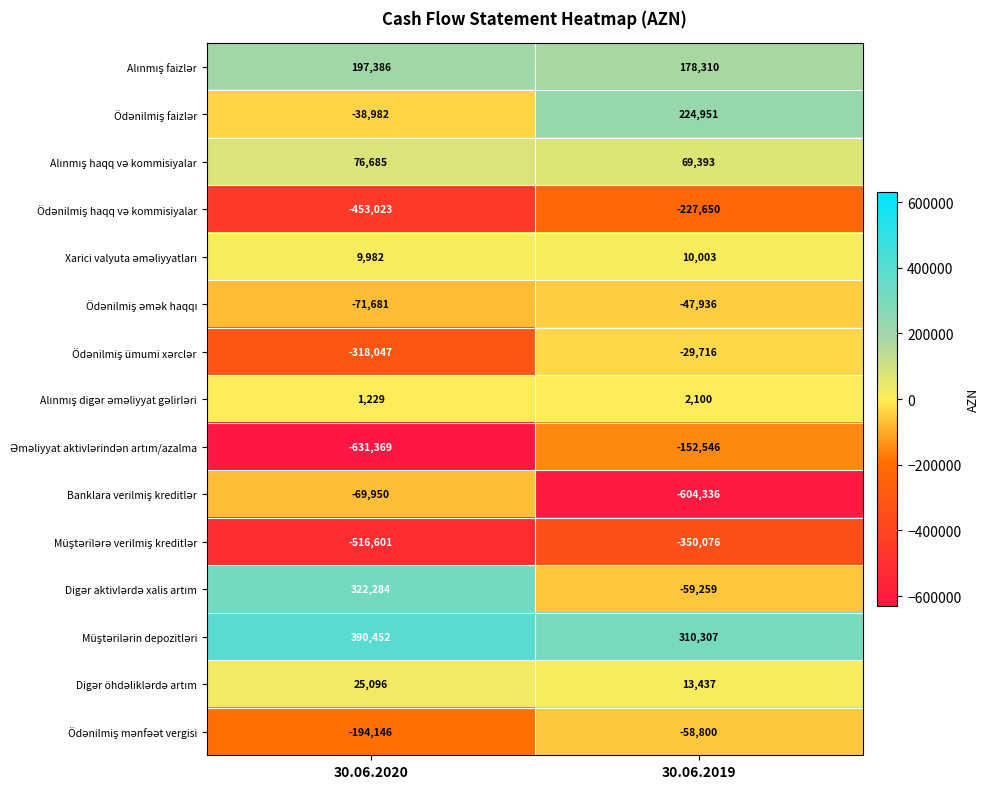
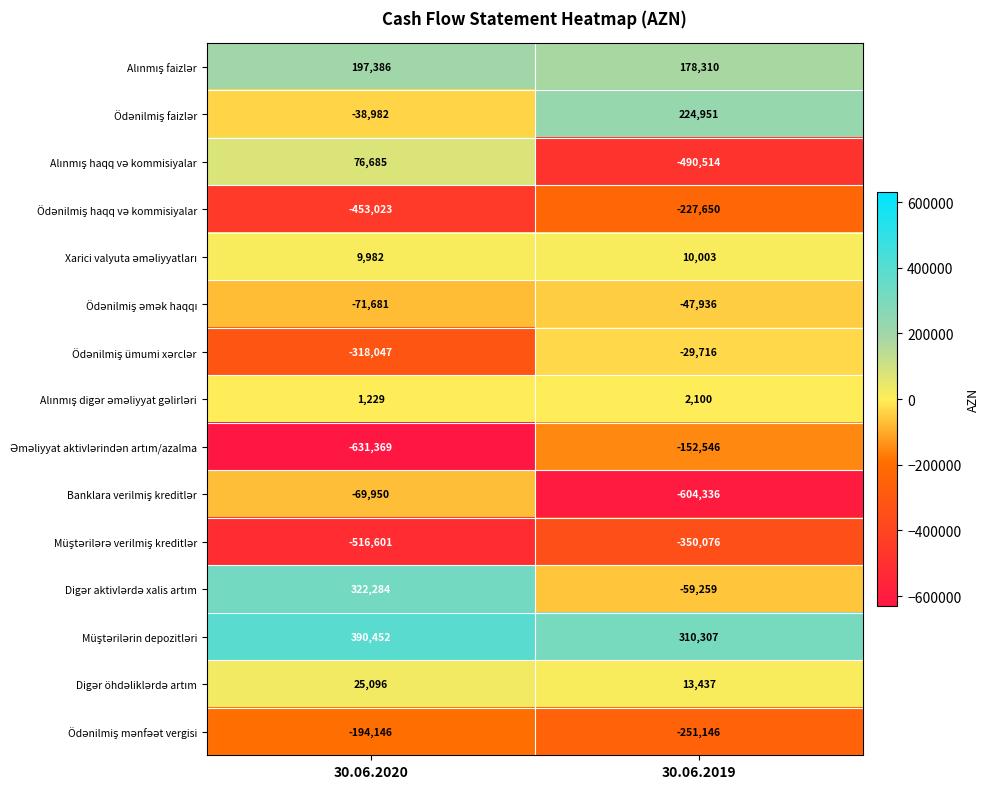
  {
    "Alınmış faizlər": {
      "30.06.2020": "197,386",
      "30.06.2019": "178,310"
    },
    "Ödənilmiş faizlər": {
      "30.06.2020": "-38,982",
      "30.06.2019": "224,951"
    },
    "Alınmış haqq və kommisiyalar": {
      "30.06.2020": "76,685",
-     "30.06.2019": "69,393"
+     "30.06.2019": "-490,514"
    },
    "Ödənilmiş haqq və kommisiyalar": {
      "30.06.2020": "-453,023",
      "30.06.2019": "-227,650"
    },
    "Xarici valyuta əməliyyatları": {
      "30.06.2020": "9,982",
      "30.06.2019": "10,003"
    },
    "Ödənilmiş əmək haqqı": {
      "30.06.2020": "-71,681",
      "30.06.2019": "-47,936"
    },
    "Ödənilmiş ümumi xərclər": {
      "30.06.2020": "-318,047",
      "30.06.2019": "-29,716"
    },
    "Alınmış digər əməliyyat gəlirləri": {
      "30.06.2020": "1,229",
      "30.06.2019": "2,100"
    },
    "Əməliyyat aktivlərindən artım/azalma": {
      "30.06.2020": "-631,369",
      "30.06.2019": "-152,546"
    },
    "Banklara verilmiş kreditlər": {
      "30.06.2020": "-69,950",
      "30.06.2019": "-604,336"
    },
    "Müştərilərə verilmiş kreditlər": {
      "30.06.2020": "-516,601",
      "30.06.2019": "-350,076"
    },
    "Digər aktivlərdə xalis artım": {
      "30.06.2020": "322,284",
      "30.06.2019": "-59,259"
    },
    "Müştərilərin depozitləri": {
      "30.06.2020": "390,452",
      "30.06.2019": "310,307"
    },
    "Digər öhdəliklərdə artım": {
      "30.06.2020": "25,096",
      "30.06.2019": "13,437"
    },
    "Ödənilmiş mənfəət vergisi": {
      "30.06.2020": "-194,146",
-     "30.06.2019": "-58,800"
+     "30.06.2019": "-251,146"
    }
  }
